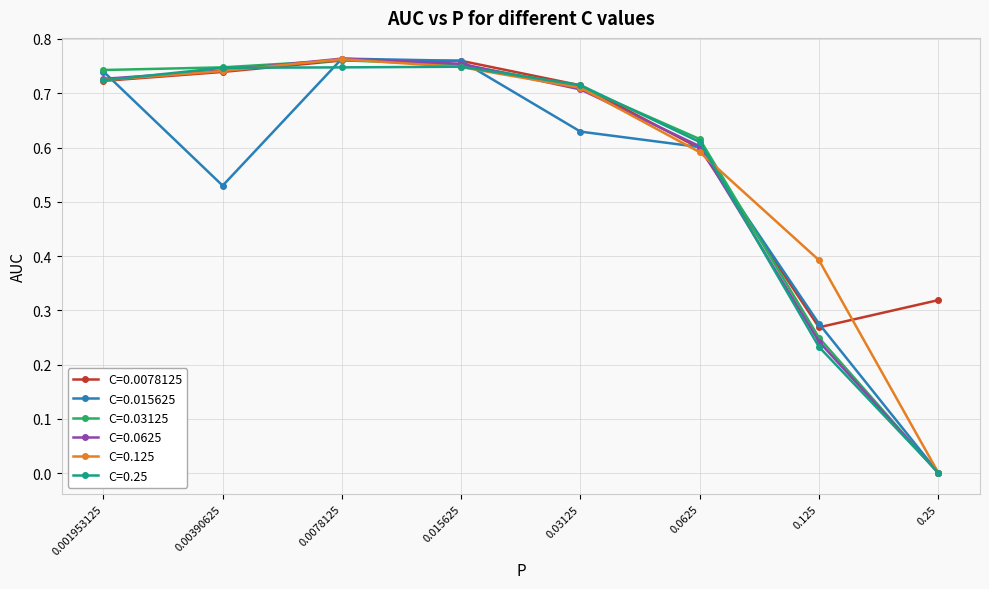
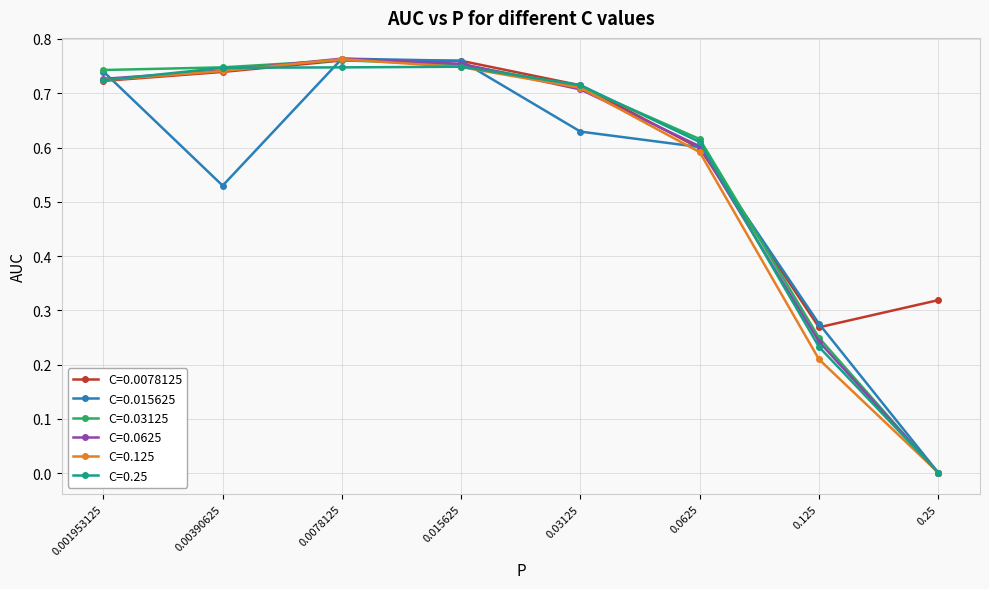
  {
    "C=0.0078125": {
      "0.125": 0.27,
      "0.25": 0.32
    },
    "C=0.015625": {
      "0.00390625": 0.53,
      "0.03125": 0.63,
      "0.125": 0.28
    },
    "C=0.0625": {
      "0.125": 0.24
    },
    "C=0.125": {
      "0.0625": 0.59,
-     "0.125": 0.39
+     "0.125": 0.21
    }
  }
